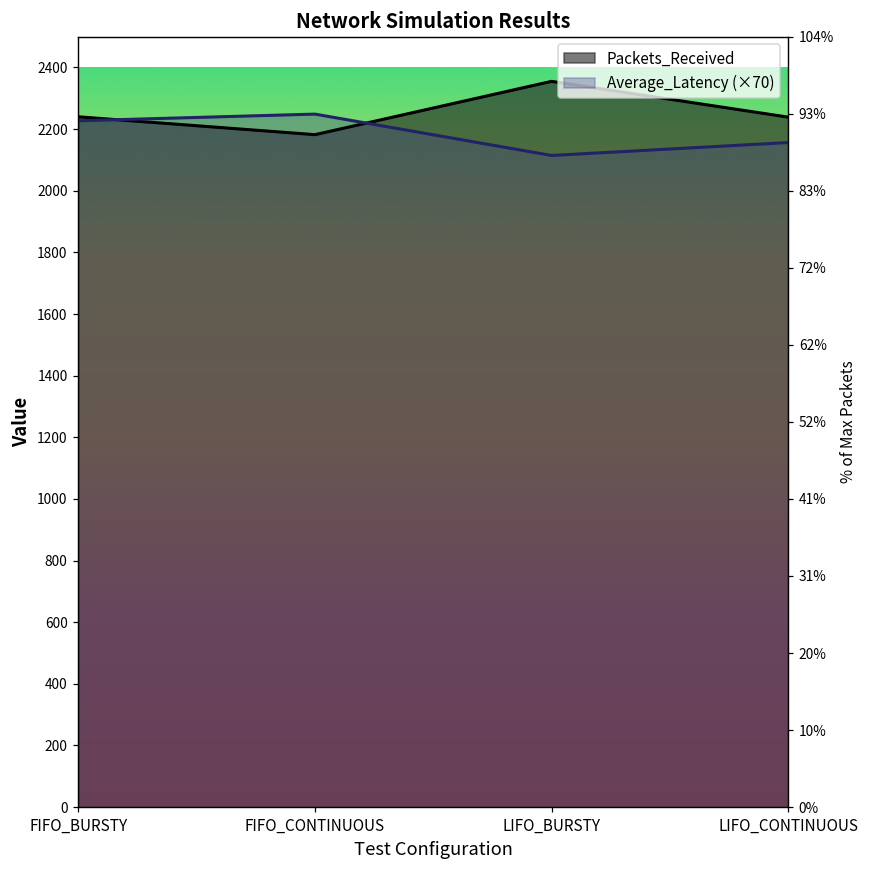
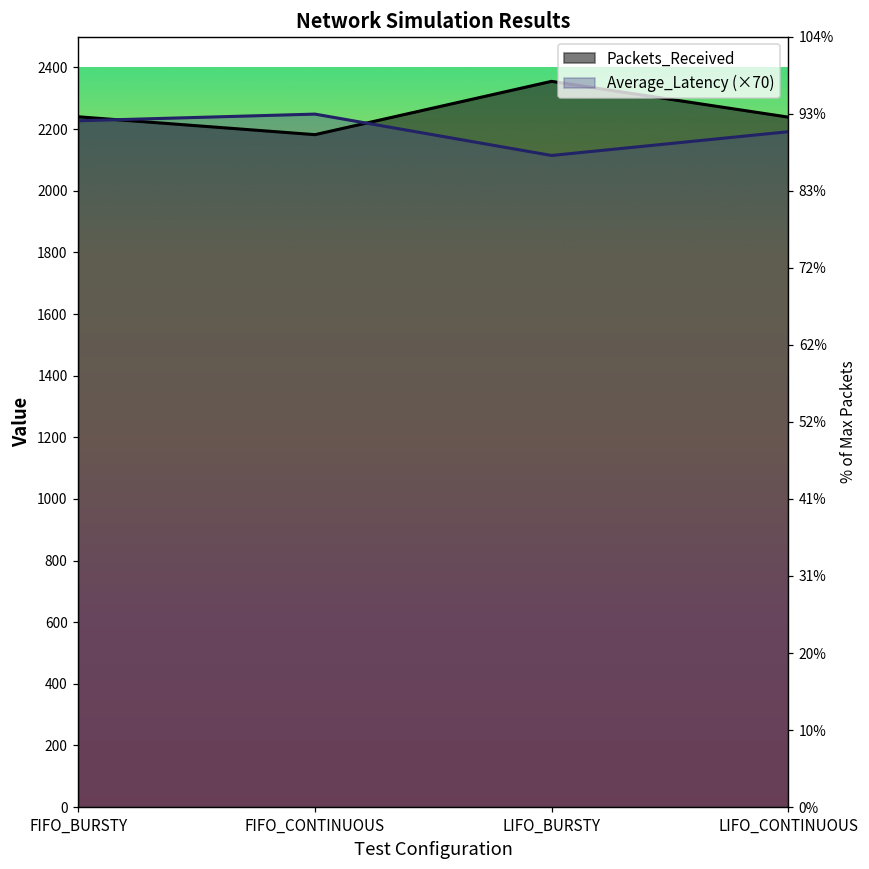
  {
    "Packets_Received": {
      "FIFO_BURSTY": 2240,
      "FIFO_CONTINUOUS": 2180,
      "LIFO_BURSTY": 2360,
      "LIFO_CONTINUOUS": 2240
    },
    "Average_Latency (×70)": {
      "FIFO_BURSTY": 2230,
      "FIFO_CONTINUOUS": 2250,
      "LIFO_BURSTY": 2110,
-     "LIFO_CONTINUOUS": 2160
+     "LIFO_CONTINUOUS": 2190
    }
  }
